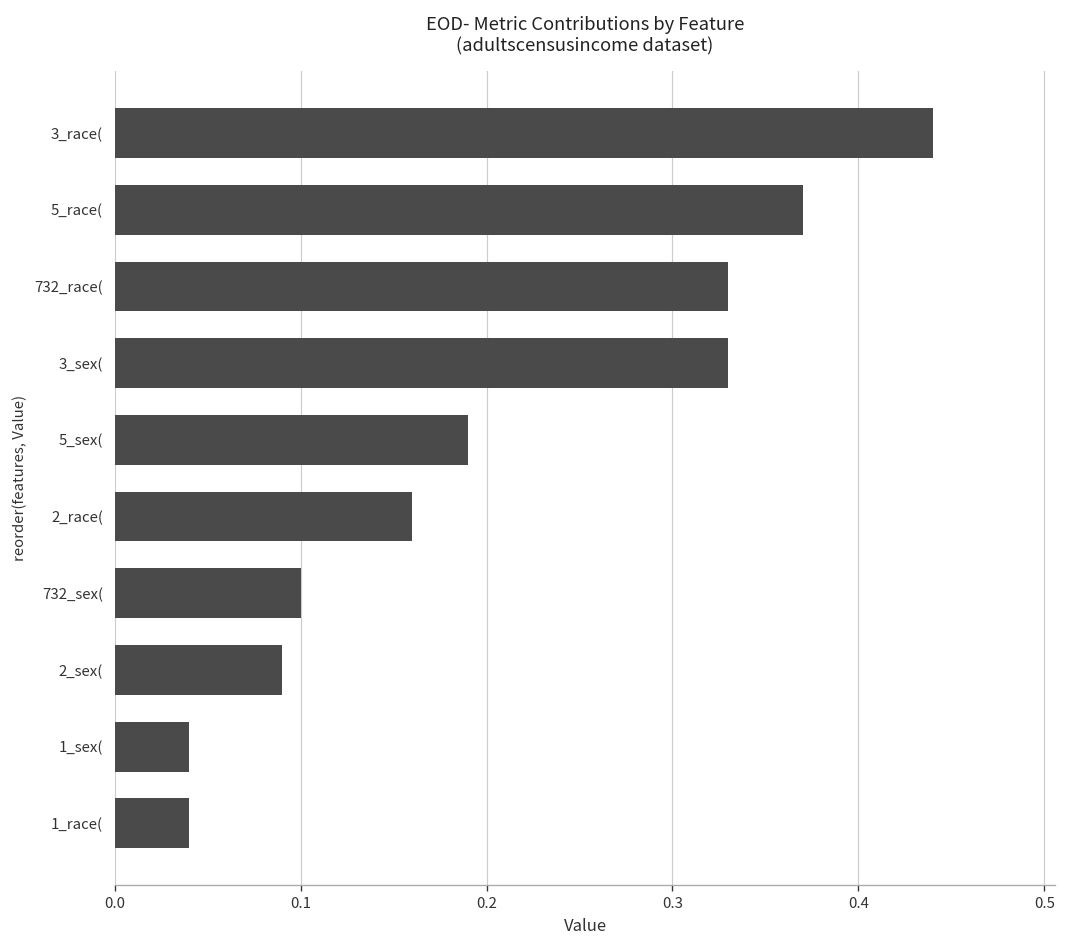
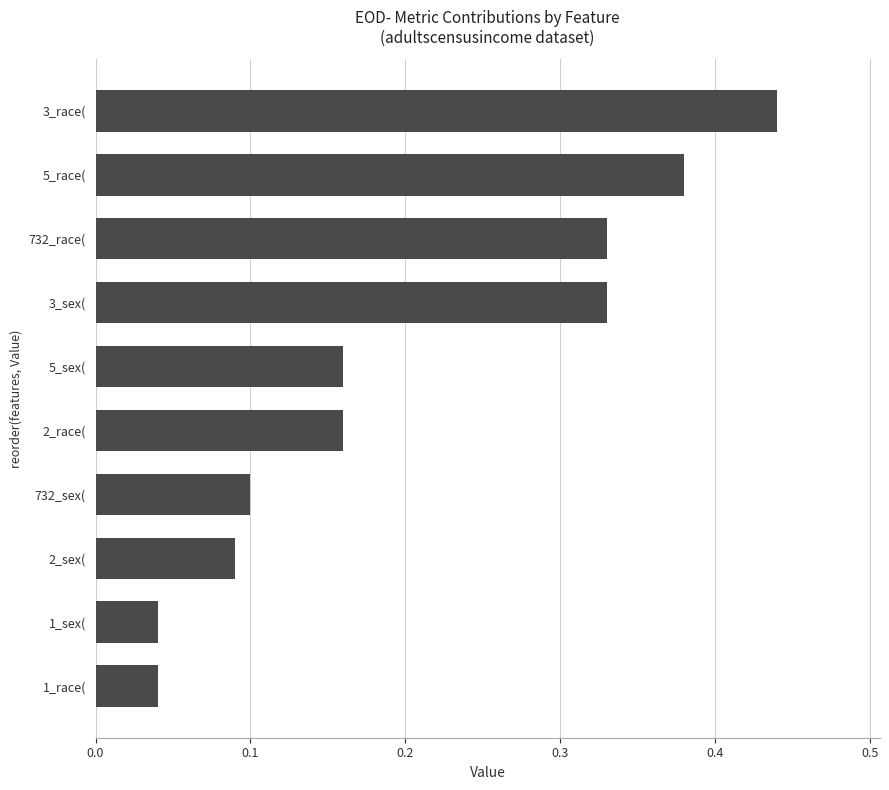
  {
    "3_race(": 0.44,
-   "5_race(": 0.37,
+   "5_race(": 0.38,
    "732_race(": 0.33,
    "3_sex(": 0.33,
-   "5_sex(": 0.19,
+   "5_sex(": 0.16,
    "2_race(": 0.16,
    "732_sex(": 0.10,
    "2_sex(": 0.09,
    "1_sex(": 0.04,
    "1_race(": 0.04
  }
